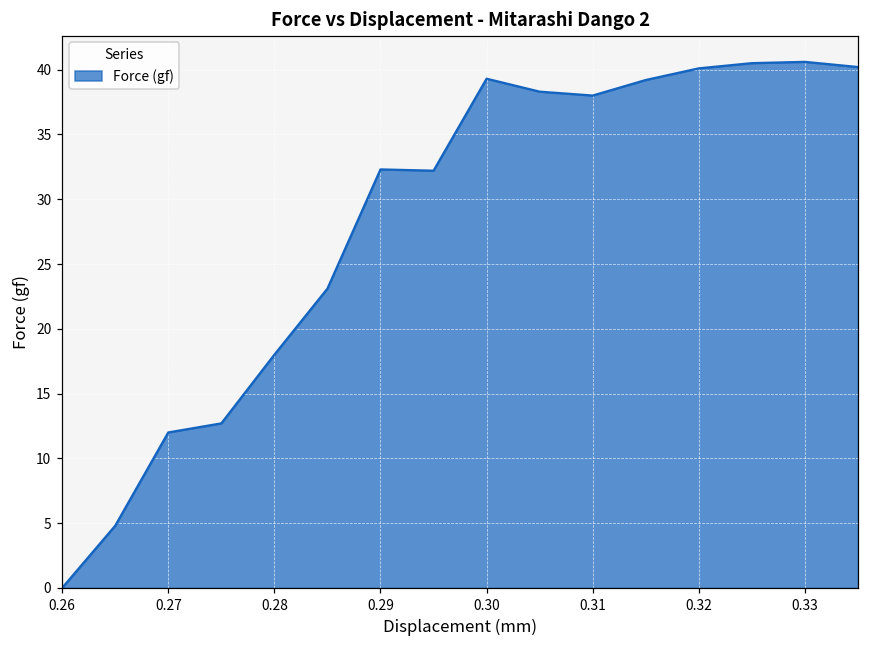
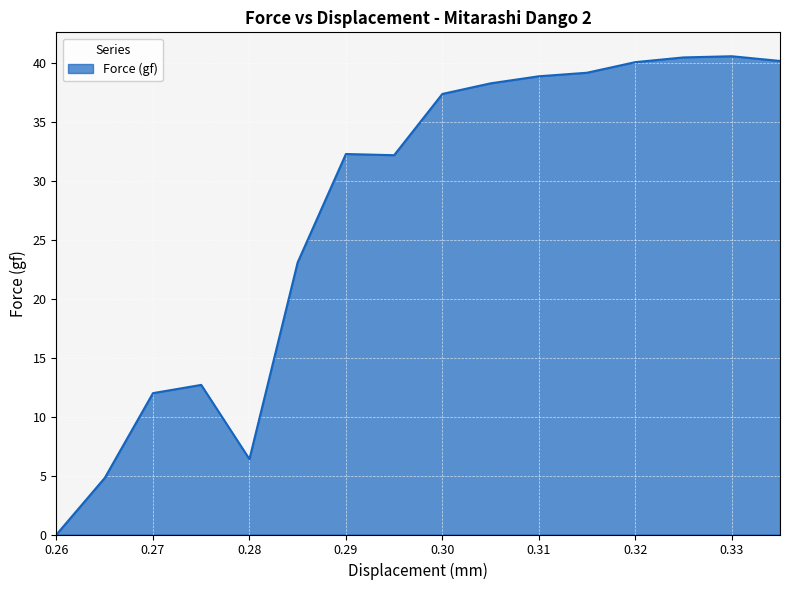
  {
    "0.26": 0.0,
    "0.27": 12.0,
-   "0.28": 18.0,
+   "0.28": 6.4,
    "0.29": 32.3,
-   "0.30": 39.3,
-   "0.31": 38.0,
+   "0.30": 37.4,
+   "0.31": 38.9,
    "0.32": 40.1,
    "0.33": 40.6
  }
